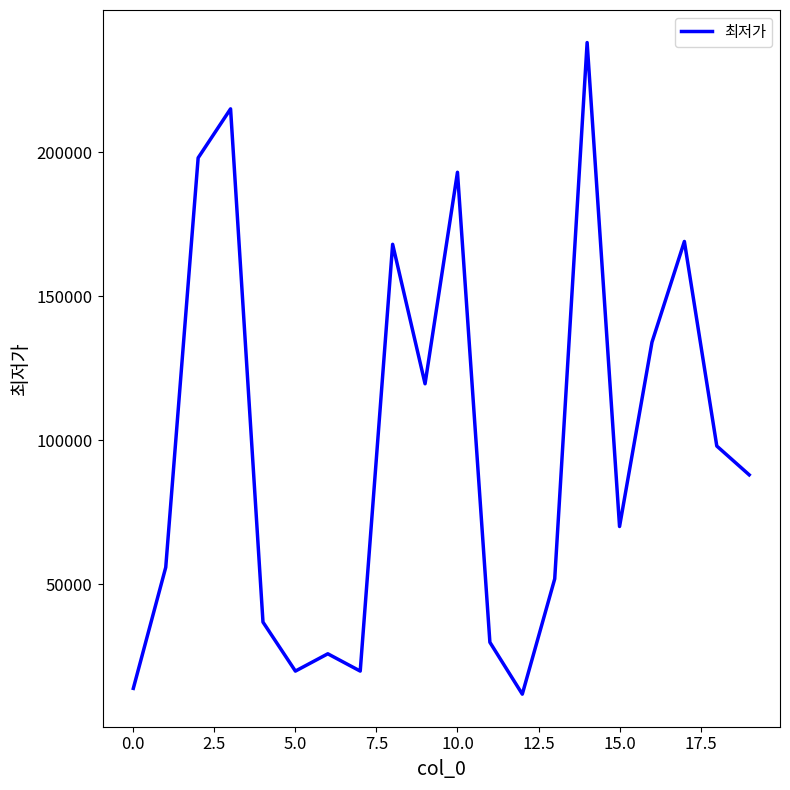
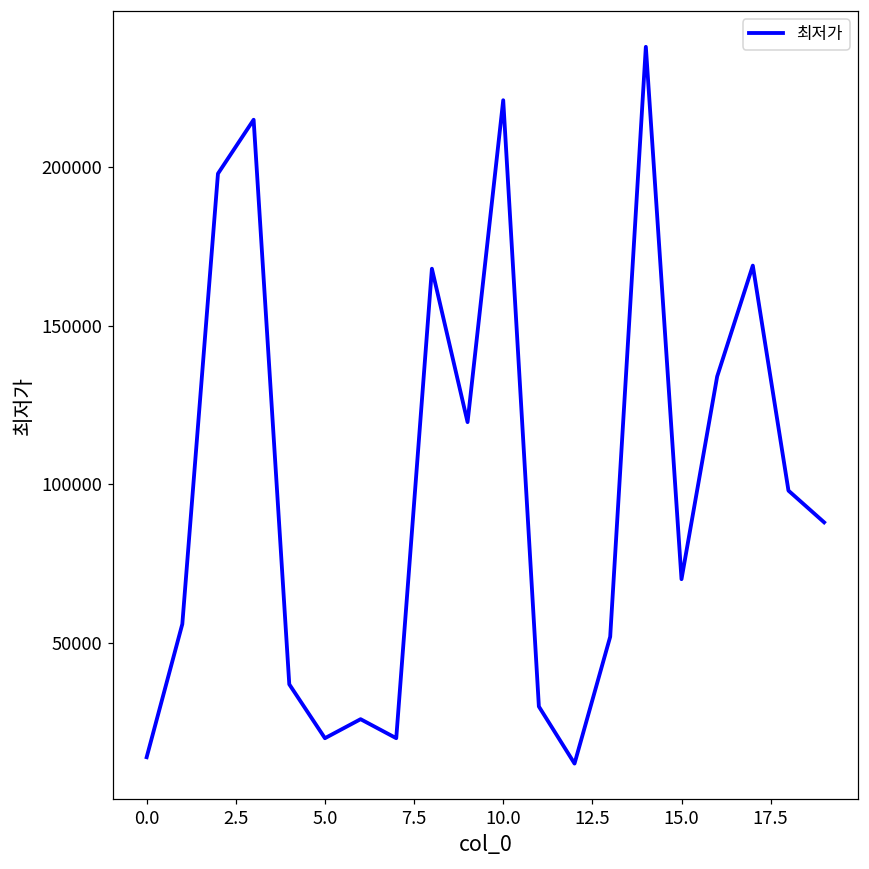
  {
    "0.0": 14000,
    "5.0": 20000,
-   "10.0": 193000,
+   "10.0": 221000,
    "15.0": 70000
  }
